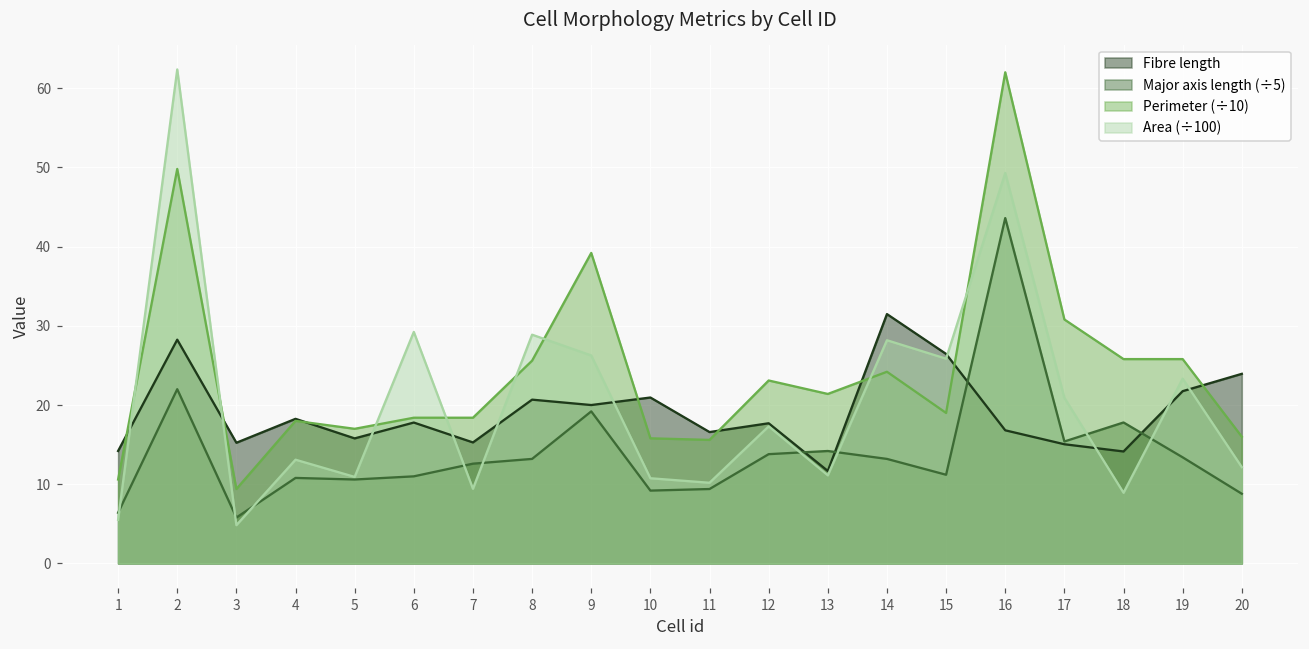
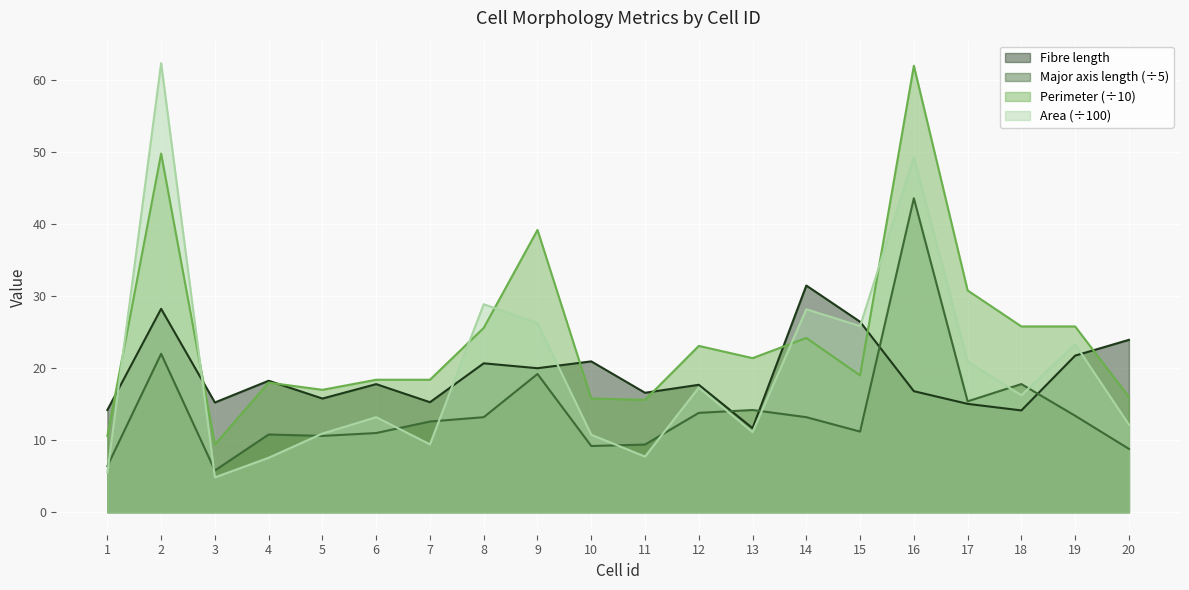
  {
    "Area (÷100)": {
      "1": 6,
      "2": 62,
      "3": 5,
-     "4": 13,
-     "6": 29,
+     "4": 8,
+     "6": 13,
      "7": 9,
      "8": 29,
      "9": 26,
      "10": 11,
-     "11": 10,
+     "11": 8,
      "12": 17,
      "13": 11,
      "14": 28,
      "15": 26,
      "16": 49,
      "17": 21,
-     "18": 9,
+     "18": 16,
      "19": 23,
      "20": 12
    }
  }
